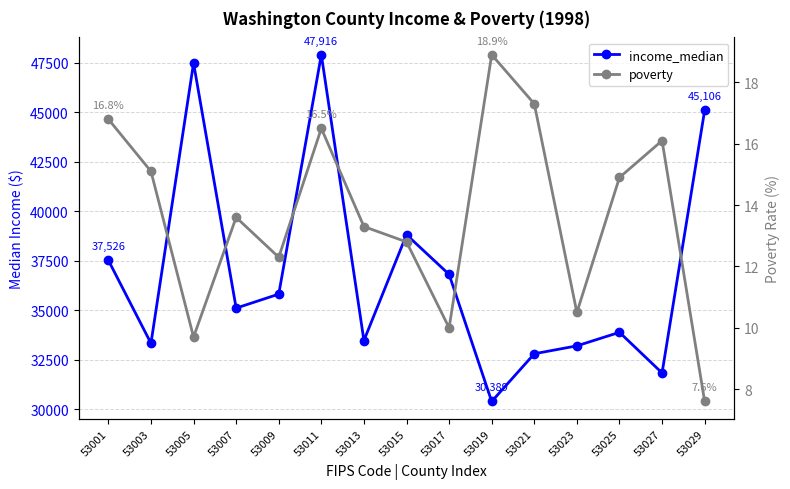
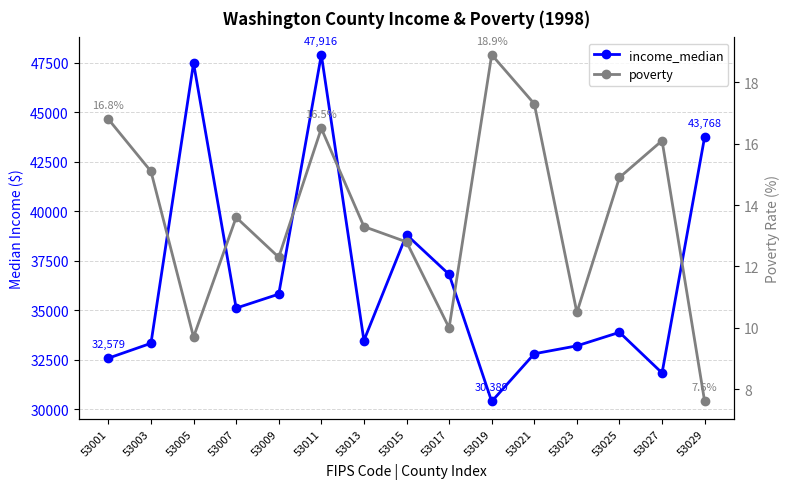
  {
    "income_median": {
-     "53001": "37,526",
+     "53001": "32,579",
      "53011": "47,916",
      "53019": "30,389",
-     "53029": "45,106"
+     "53029": "43,768"
    },
    "poverty": {
      "53001": "16.8%",
      "53011": "16.5%",
      "53019": "18.9%",
      "53029": "7.6%"
    }
  }
